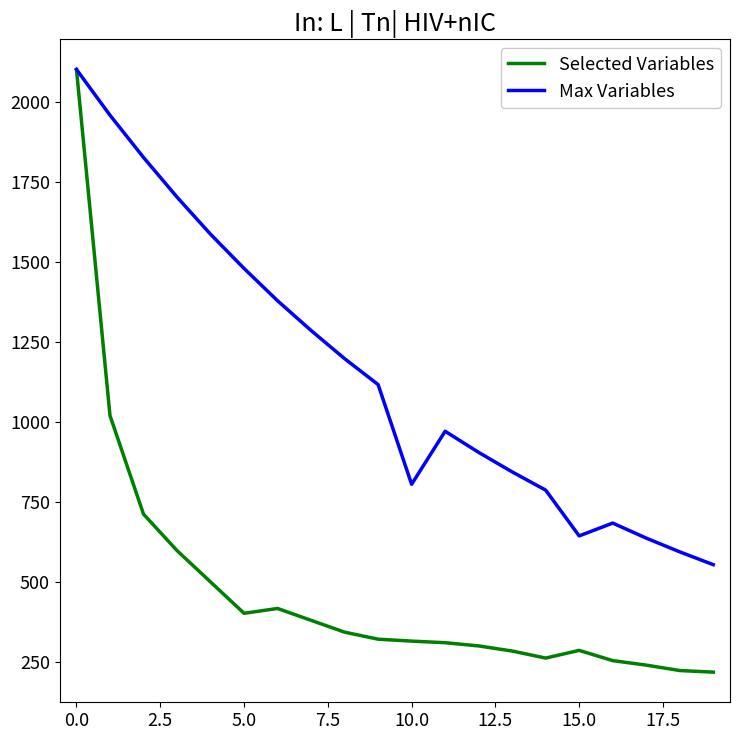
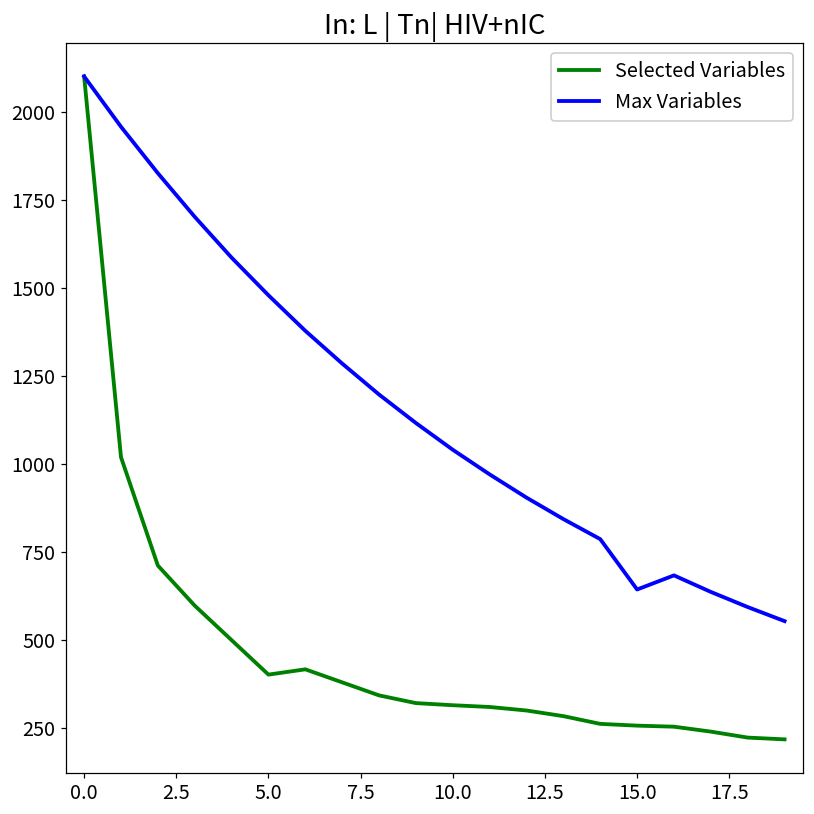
  {
    "Selected Variables": {
      "5.0": 400,
      "10.0": 310,
-     "15.0": 290
+     "15.0": 260
    },
    "Max Variables": {
      "5.0": 1480,
-     "10.0": 800,
+     "10.0": 1040,
      "15.0": 640
    }
  }
